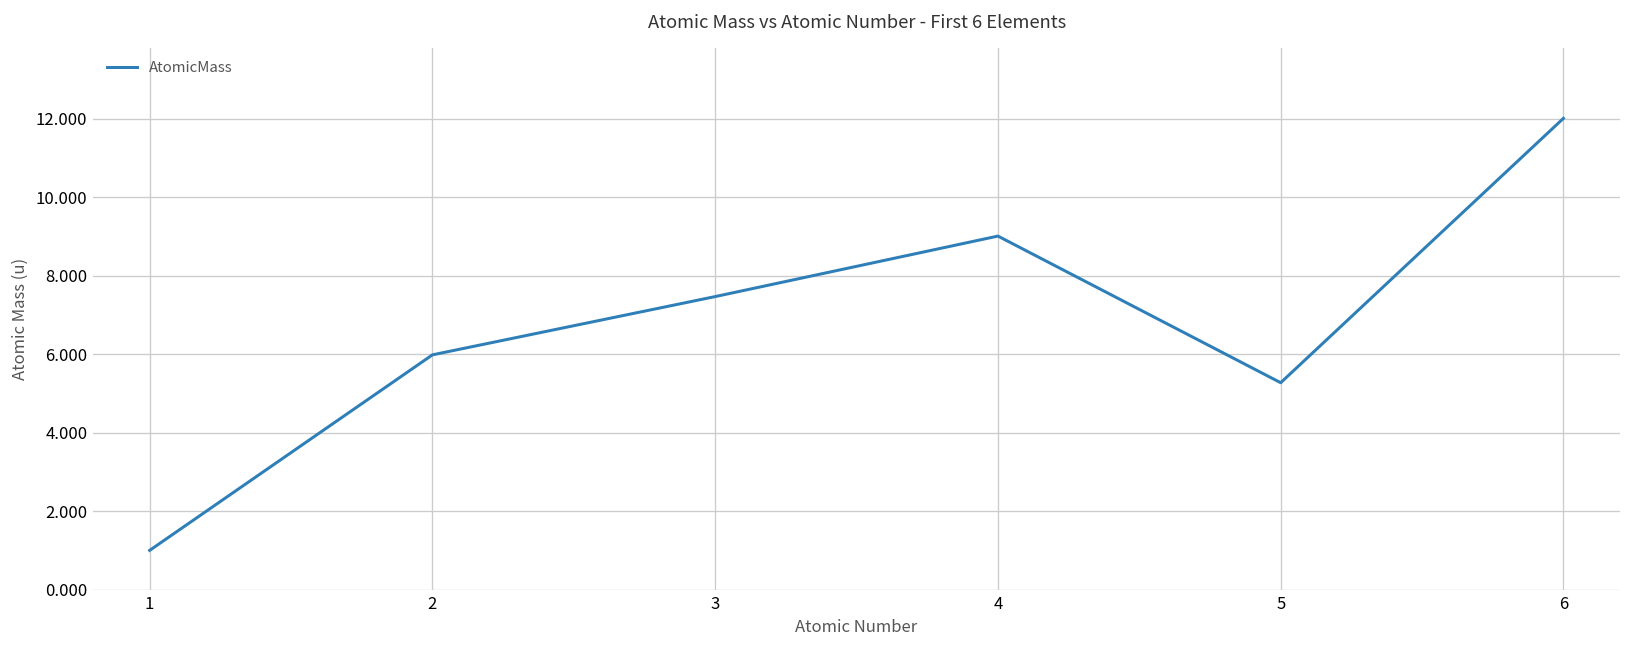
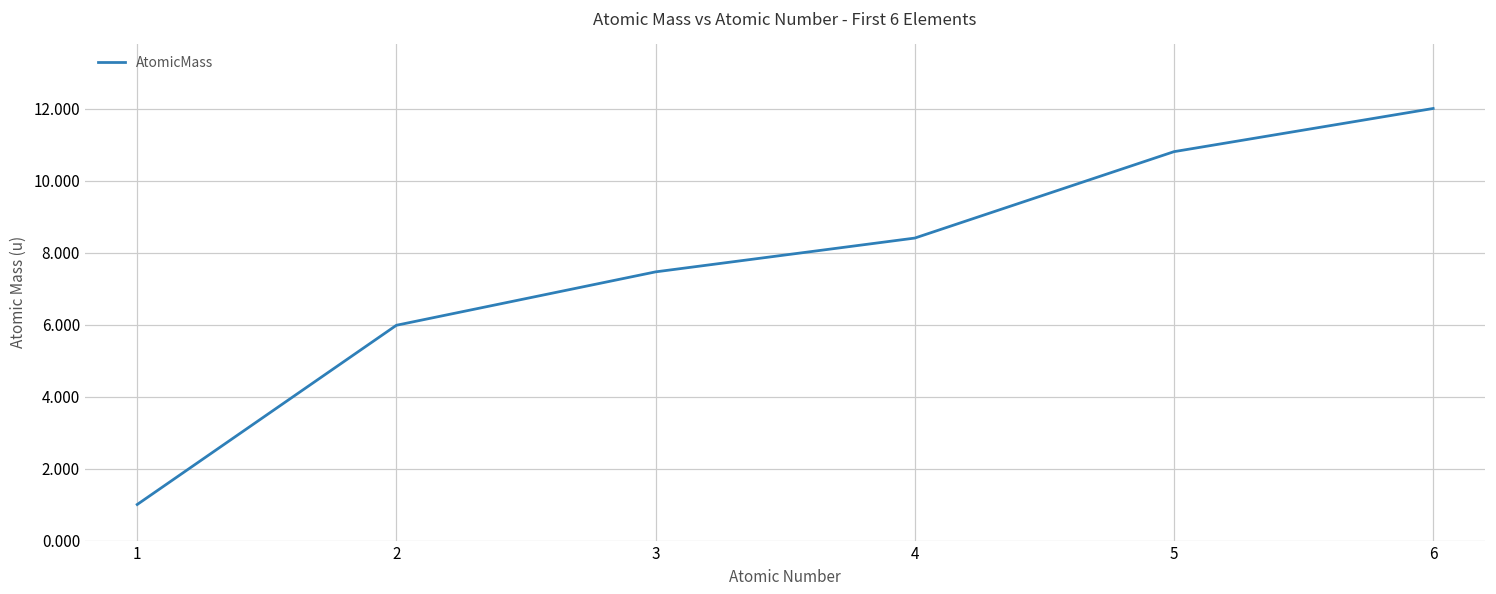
  {
    "1": 1.0,
    "2": 6.0,
    "3": 7.5,
-   "4": 9.0,
-   "5": 5.3,
+   "4": 8.4,
+   "5": 10.8,
    "6": 12.0
  }
